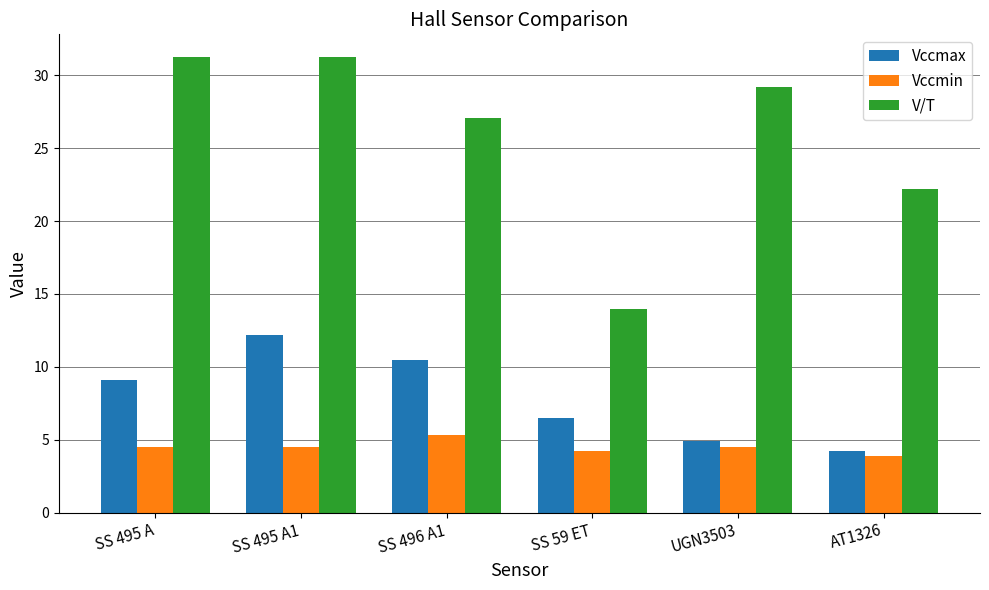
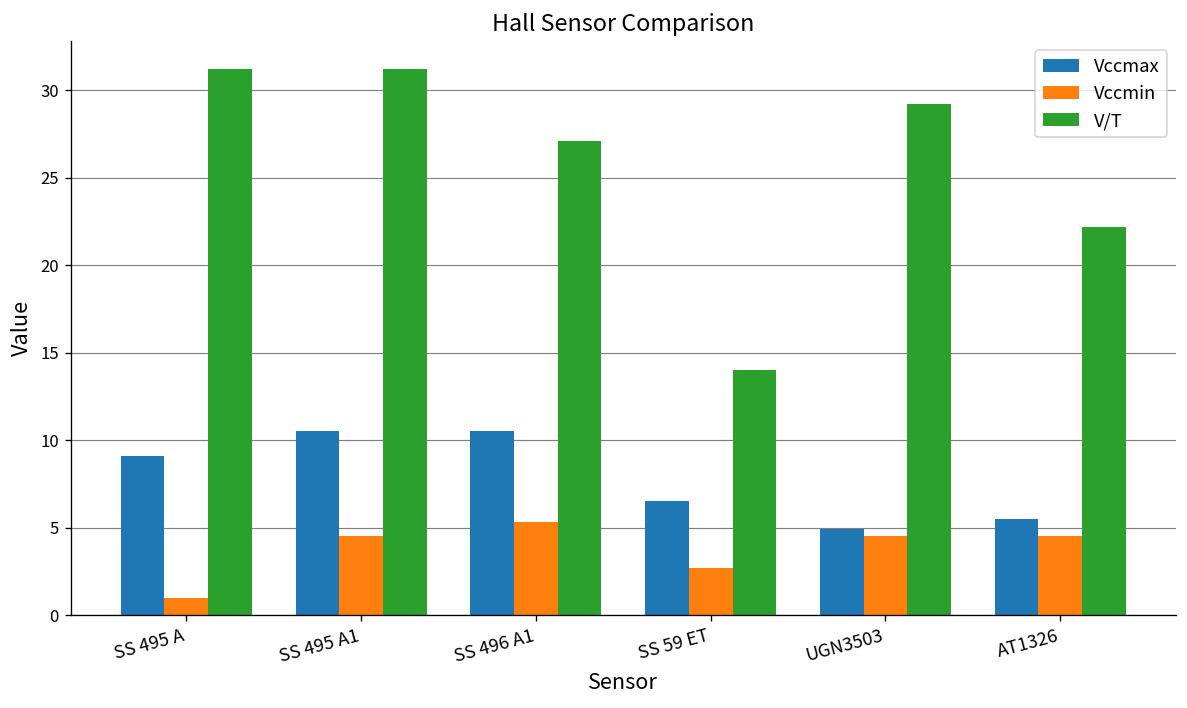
  {
    "Vccmax": {
      "SS 495 A": 9.1,
-     "SS 495 A1": 12.2,
+     "SS 495 A1": 10.5,
      "SS 496 A1": 10.5,
      "SS 59 ET": 6.5,
      "UGN3503": 4.9,
-     "AT1326": 4.2
+     "AT1326": 5.5
    },
    "Vccmin": {
-     "SS 495 A": 4.5,
+     "SS 495 A": 1.0,
      "SS 495 A1": 4.5,
      "SS 496 A1": 5.3,
-     "SS 59 ET": 4.2,
+     "SS 59 ET": 2.7,
      "UGN3503": 4.5,
-     "AT1326": 3.9
+     "AT1326": 4.5
    },
    "V/T": {
      "SS 495 A": 31.3,
      "SS 495 A1": 31.3,
      "SS 496 A1": 27.1,
      "SS 59 ET": 14.0,
      "UGN3503": 29.2,
      "AT1326": 22.2
    }
  }
